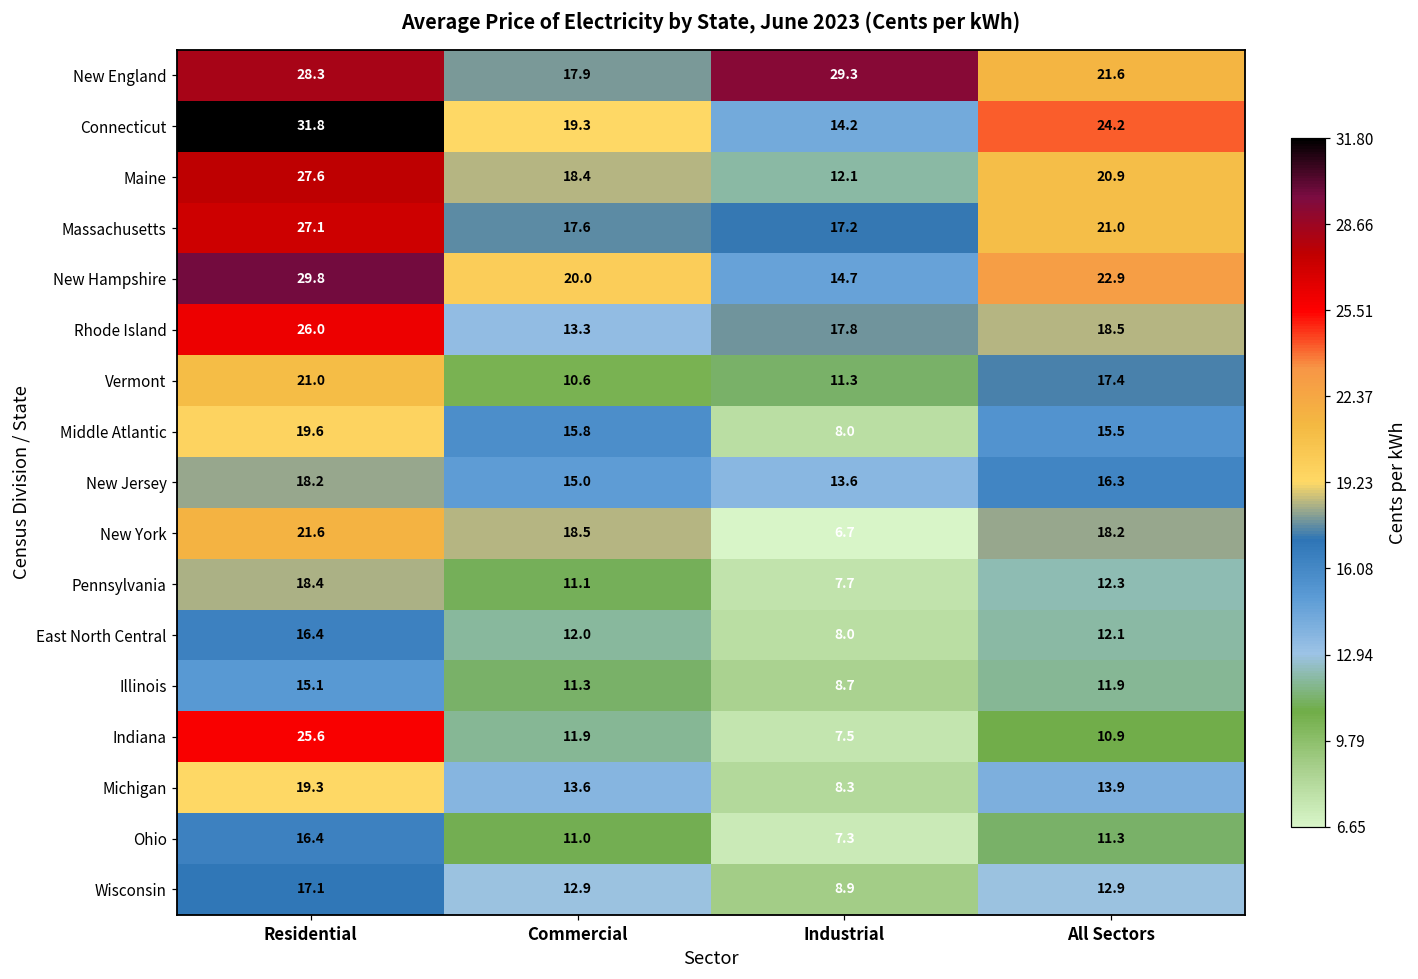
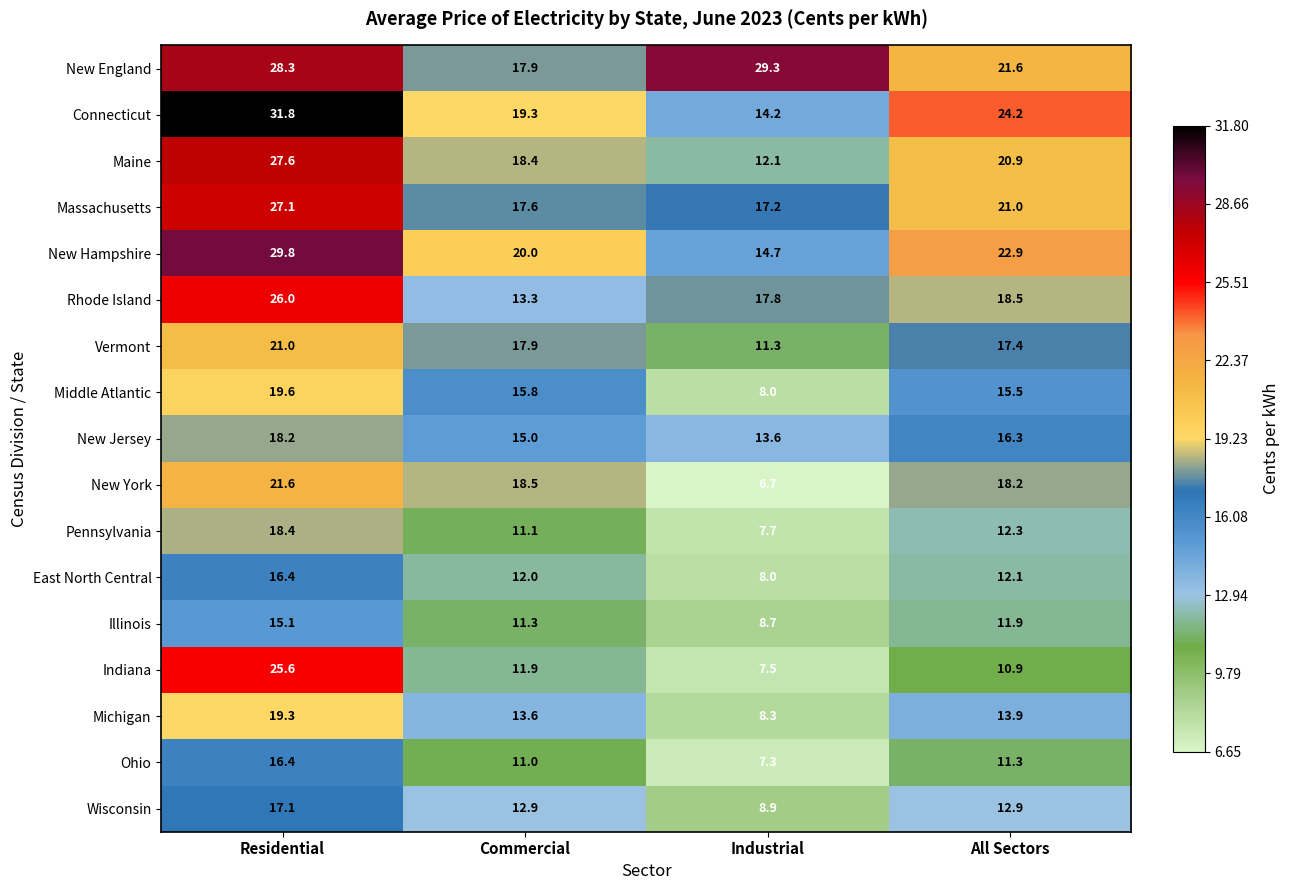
  {
    "New England": {
      "Residential": 28.3,
      "Commercial": 17.9,
      "Industrial": 29.3,
      "All Sectors": 21.6
    },
    "Connecticut": {
      "Residential": 31.8,
      "Commercial": 19.3,
      "Industrial": 14.2,
      "All Sectors": 24.2
    },
    "Maine": {
      "Residential": 27.6,
      "Commercial": 18.4,
      "Industrial": 12.1,
      "All Sectors": 20.9
    },
    "Massachusetts": {
      "Residential": 27.1,
      "Commercial": 17.6,
      "Industrial": 17.2,
      "All Sectors": 21.0
    },
    "New Hampshire": {
      "Residential": 29.8,
      "Commercial": 20.0,
      "Industrial": 14.7,
      "All Sectors": 22.9
    },
    "Rhode Island": {
      "Residential": 26.0,
      "Commercial": 13.3,
      "Industrial": 17.8,
      "All Sectors": 18.5
    },
    "Vermont": {
      "Residential": 21.0,
-     "Commercial": 10.6,
+     "Commercial": 17.9,
      "Industrial": 11.3,
      "All Sectors": 17.4
    },
    "Middle Atlantic": {
      "Residential": 19.6,
      "Commercial": 15.8,
      "Industrial": 8.0,
      "All Sectors": 15.5
    },
    "New Jersey": {
      "Residential": 18.2,
      "Commercial": 15.0,
      "Industrial": 13.6,
      "All Sectors": 16.3
    },
    "New York": {
      "Residential": 21.6,
      "Commercial": 18.5,
      "Industrial": 6.7,
      "All Sectors": 18.2
    },
    "Pennsylvania": {
      "Residential": 18.4,
      "Commercial": 11.1,
      "Industrial": 7.7,
      "All Sectors": 12.3
    },
    "East North Central": {
      "Residential": 16.4,
      "Commercial": 12.0,
      "Industrial": 8.0,
      "All Sectors": 12.1
    },
    "Illinois": {
      "Residential": 15.1,
      "Commercial": 11.3,
      "Industrial": 8.7,
      "All Sectors": 11.9
    },
    "Indiana": {
      "Residential": 25.6,
      "Commercial": 11.9,
      "Industrial": 7.5,
      "All Sectors": 10.9
    },
    "Michigan": {
      "Residential": 19.3,
      "Commercial": 13.6,
      "Industrial": 8.3,
      "All Sectors": 13.9
    },
    "Ohio": {
      "Residential": 16.4,
      "Commercial": 11.0,
      "Industrial": 7.3,
      "All Sectors": 11.3
    },
    "Wisconsin": {
      "Residential": 17.1,
      "Commercial": 12.9,
      "Industrial": 8.9,
      "All Sectors": 12.9
    }
  }
